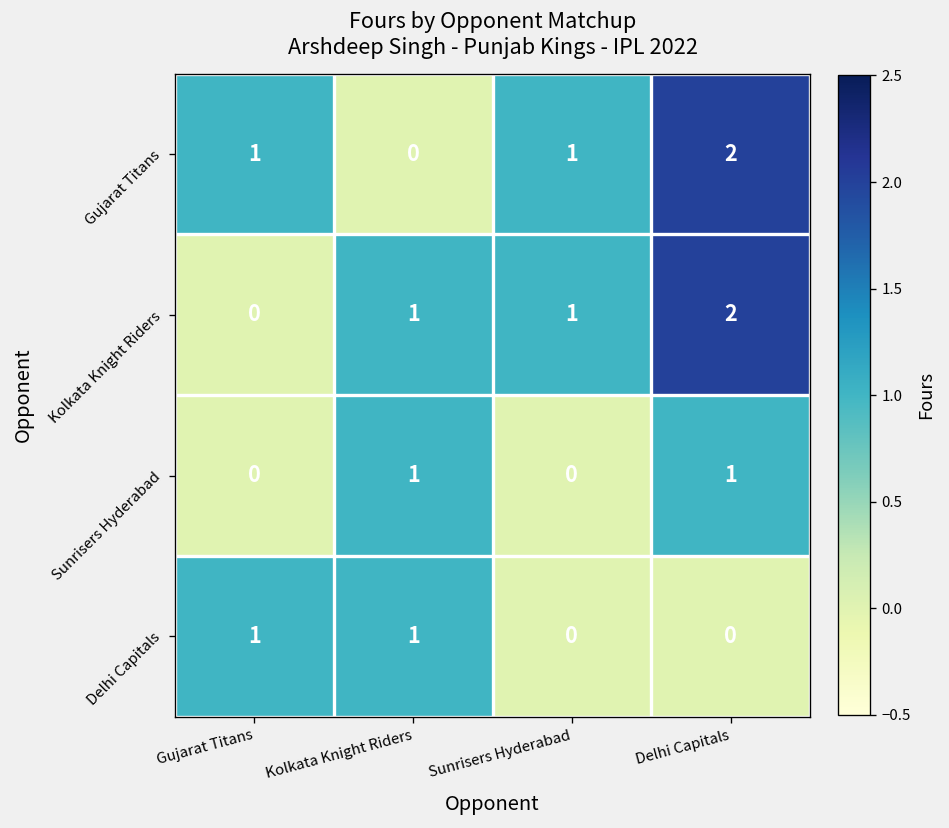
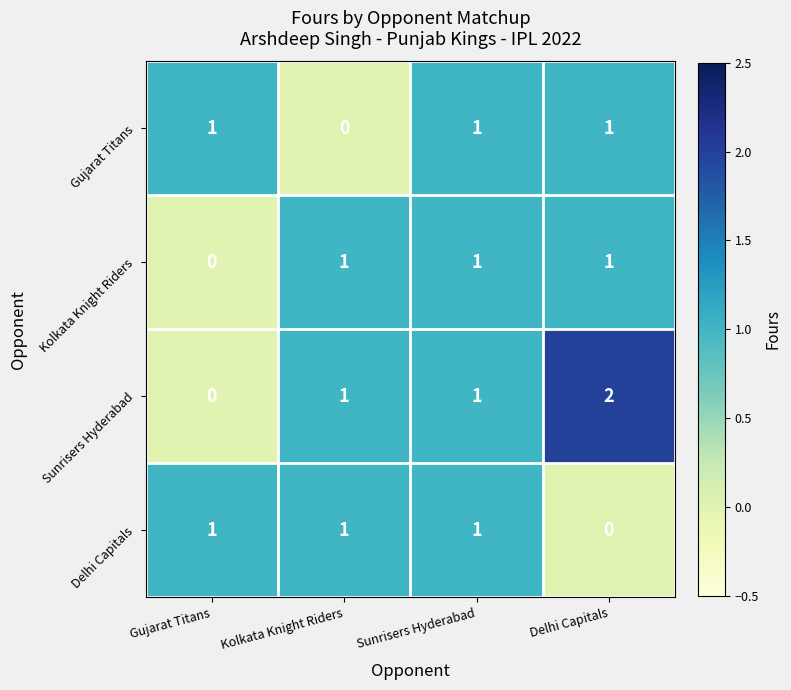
  {
    "Gujarat Titans": {
      "Gujarat Titans": 1,
      "Kolkata Knight Riders": 0,
      "Sunrisers Hyderabad": 1,
-     "Delhi Capitals": 2
+     "Delhi Capitals": 1
    },
    "Kolkata Knight Riders": {
      "Gujarat Titans": 0,
      "Kolkata Knight Riders": 1,
      "Sunrisers Hyderabad": 1,
-     "Delhi Capitals": 2
+     "Delhi Capitals": 1
    },
    "Sunrisers Hyderabad": {
      "Gujarat Titans": 0,
      "Kolkata Knight Riders": 1,
-     "Sunrisers Hyderabad": 0,
-     "Delhi Capitals": 1
+     "Sunrisers Hyderabad": 1,
+     "Delhi Capitals": 2
    },
    "Delhi Capitals": {
      "Gujarat Titans": 1,
      "Kolkata Knight Riders": 1,
-     "Sunrisers Hyderabad": 0,
+     "Sunrisers Hyderabad": 1,
      "Delhi Capitals": 0
    }
  }
